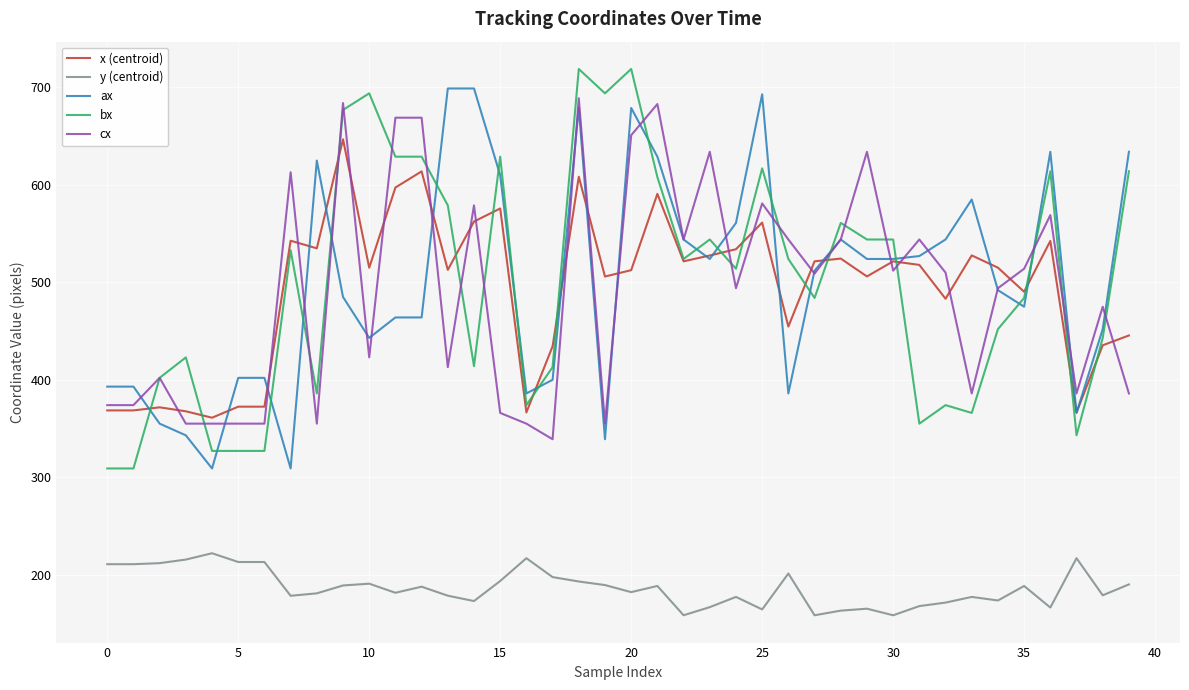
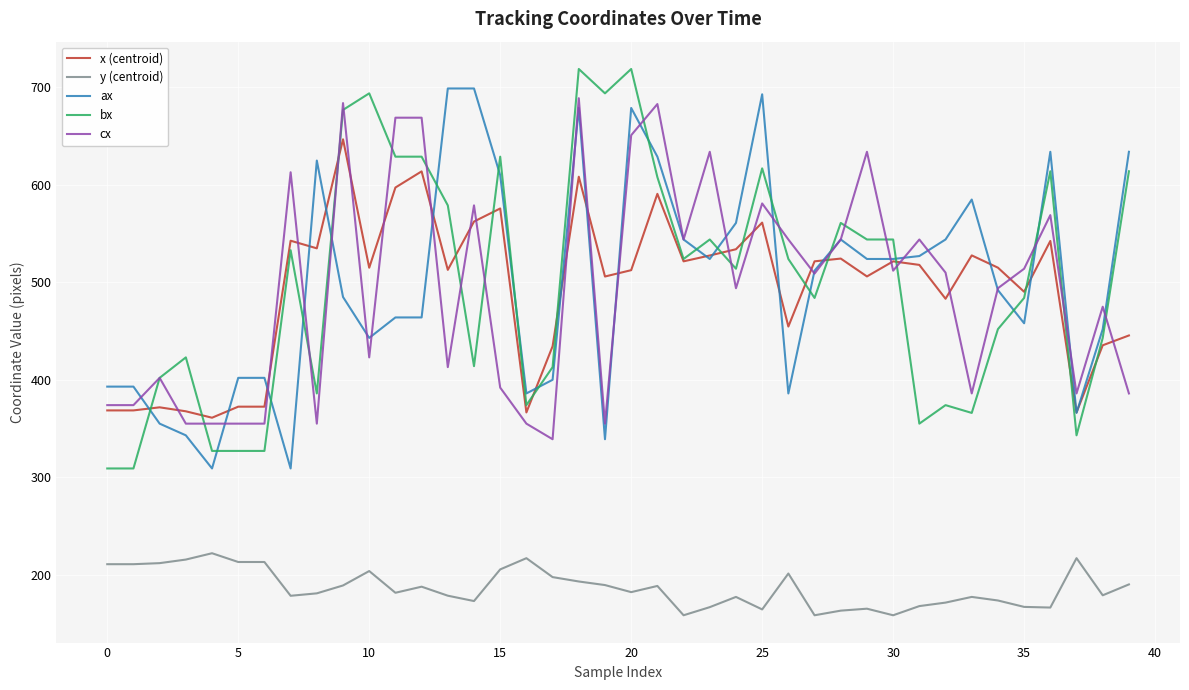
  {
    "x (centroid)": {
      "0": 370,
      "5": 370,
      "10": 520,
      "15": 580,
      "20": 510,
      "25": 560,
      "35": 490
    },
    "y (centroid)": {
      "0": 210,
      "5": 210,
-     "10": 190,
-     "15": 190,
+     "10": 200,
+     "15": 210,
      "20": 180,
      "25": 160,
      "30": 160,
-     "35": 190
+     "35": 170
    },
    "ax": {
      "0": 390,
      "5": 400,
      "10": 440,
      "15": 610,
      "20": 680,
      "25": 690,
-     "35": 480
+     "35": 460
    },
    "bx": {
      "0": 310,
      "5": 330,
      "10": 690,
      "15": 630,
      "20": 720,
      "25": 620,
      "30": 540,
      "35": 480
    },
    "cx": {
      "0": 370,
      "5": 360,
      "10": 420,
-     "15": 370,
+     "15": 390,
      "20": 650,
      "25": 580,
      "30": 510,
      "35": 510
    }
  }
